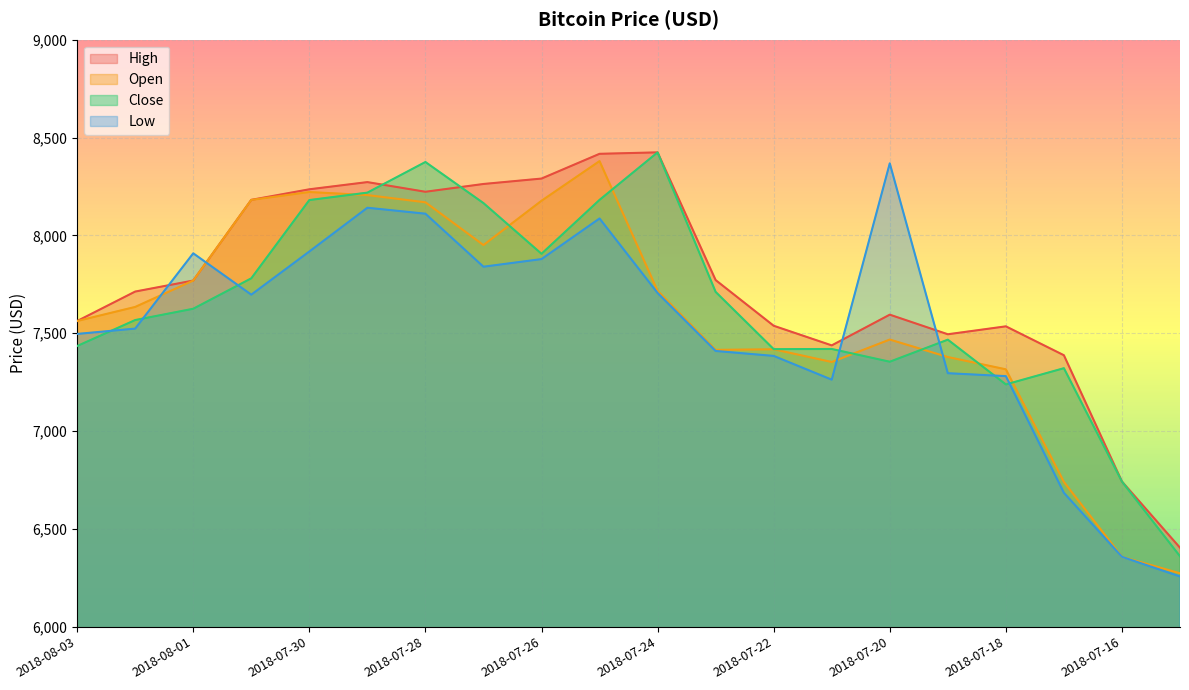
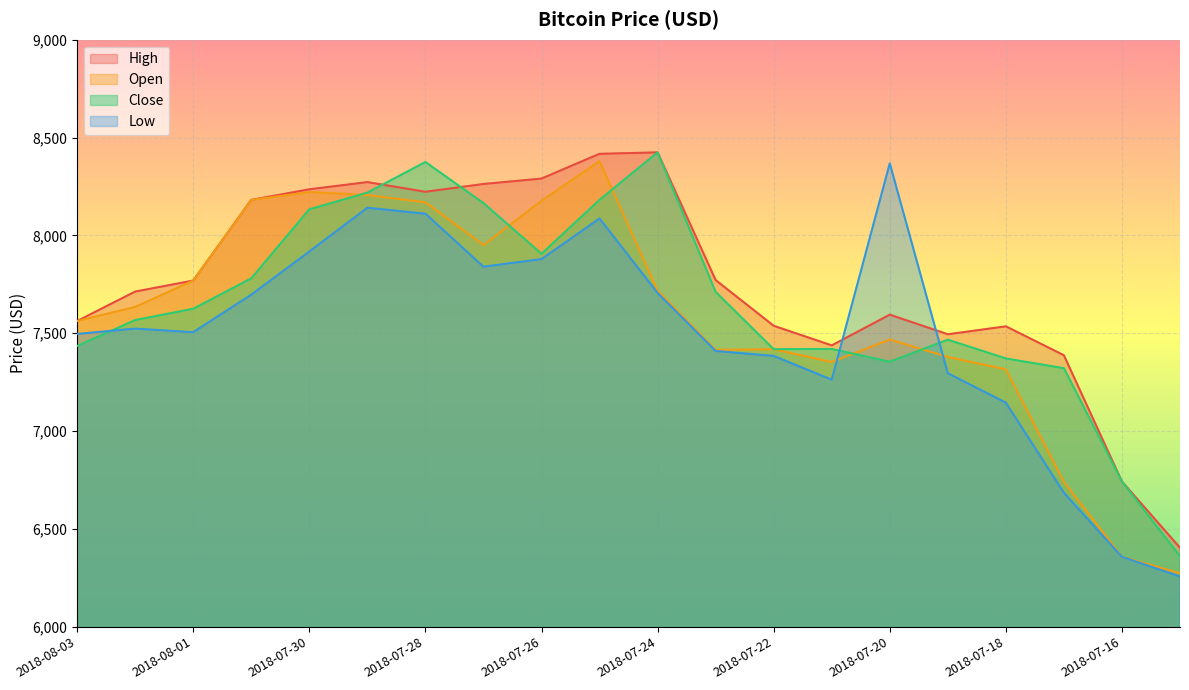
  {
    "Close": {
      "2018-08-03": "7,430",
      "2018-08-01": "7,620",
-     "2018-07-30": "8,180",
+     "2018-07-30": "8,130",
      "2018-07-28": "8,380",
      "2018-07-26": "7,910",
      "2018-07-20": "7,350",
-     "2018-07-18": "7,240"
+     "2018-07-18": "7,370"
    },
    "Low": {
      "2018-08-03": "7,500",
-     "2018-08-01": "7,910",
+     "2018-08-01": "7,500",
      "2018-07-30": "7,920",
      "2018-07-28": "8,110",
      "2018-07-26": "7,880",
      "2018-07-22": "7,380",
      "2018-07-20": "8,370",
-     "2018-07-18": "7,280"
+     "2018-07-18": "7,140"
    }
  }
